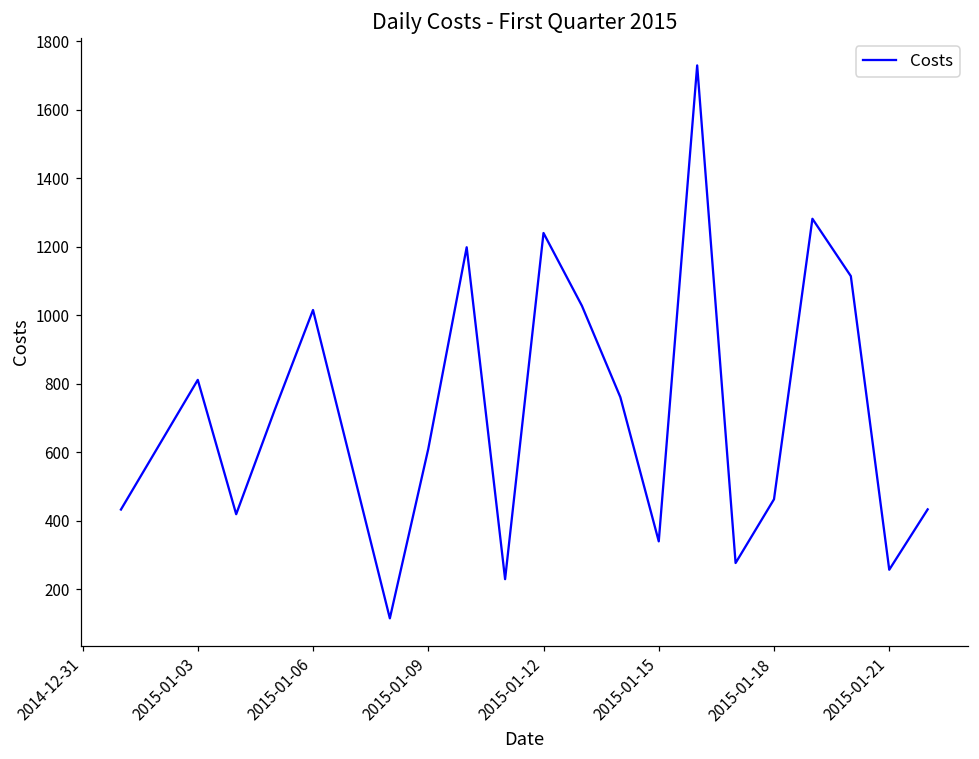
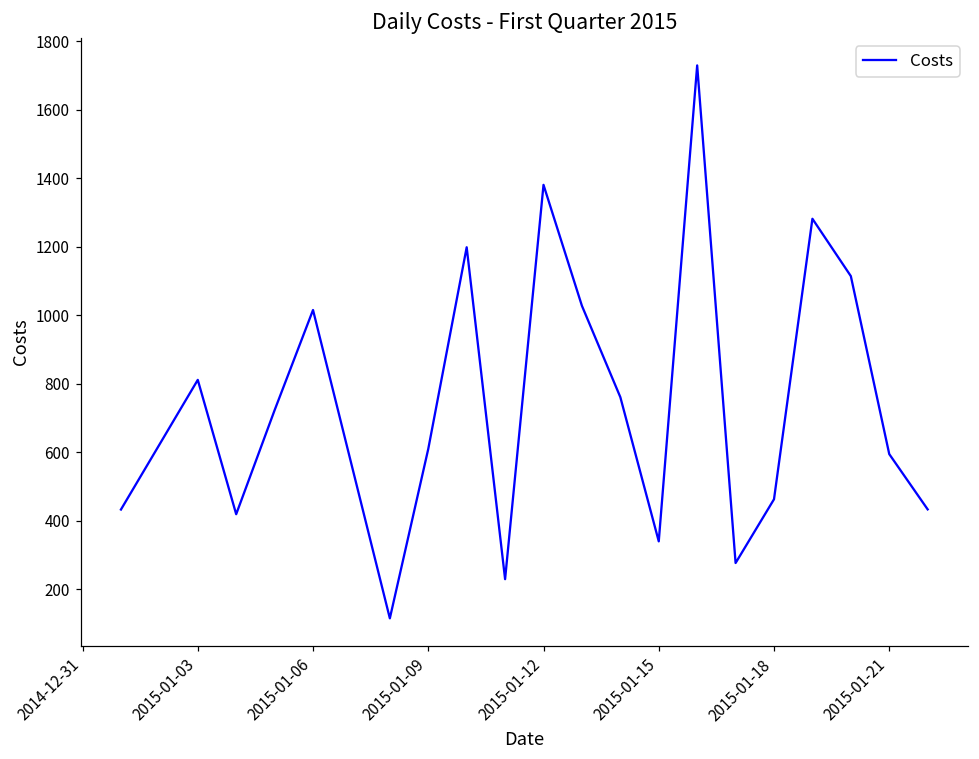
  {
    "2015-01-03": 810,
    "2015-01-06": 1010,
    "2015-01-09": 610,
-   "2015-01-12": 1240,
+   "2015-01-12": 1380,
    "2015-01-15": 340,
    "2015-01-18": 460,
-   "2015-01-21": 260
+   "2015-01-21": 590
  }
